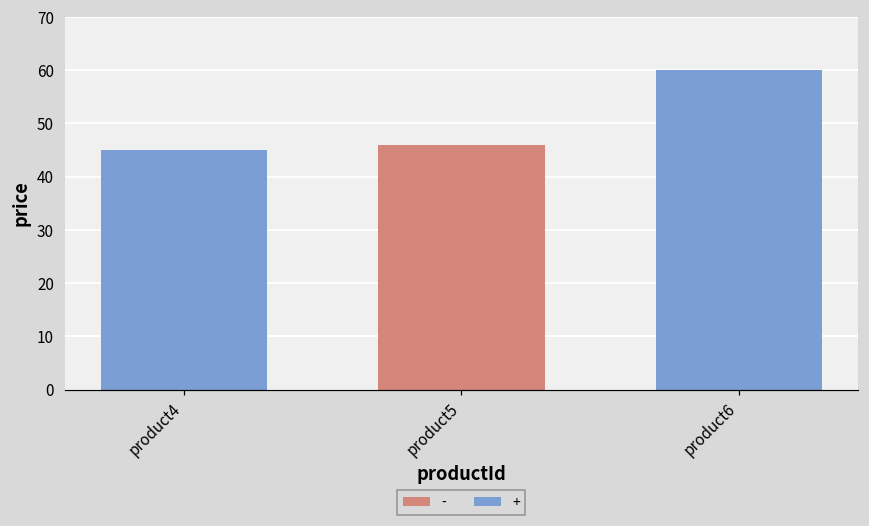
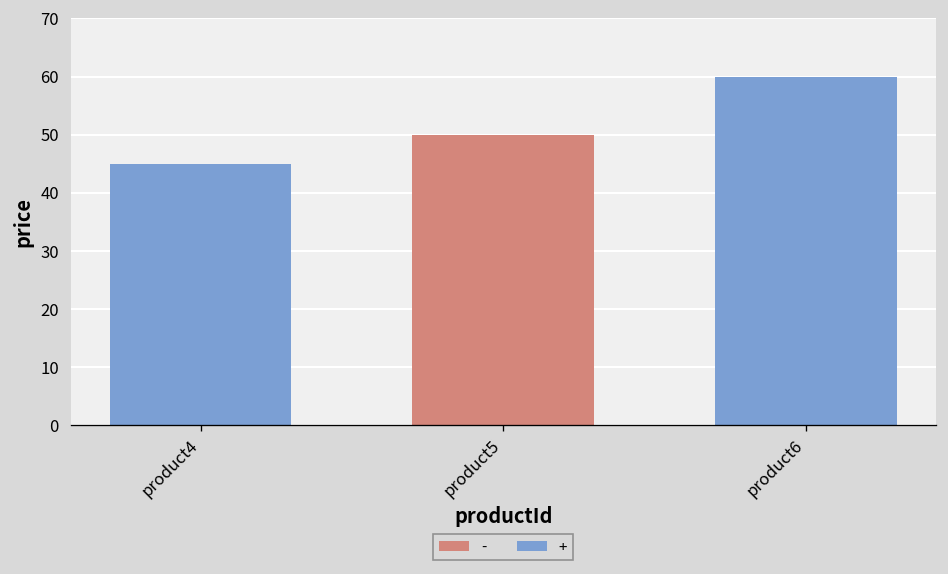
  {
    "product4": 45,
-   "product5": 46,
+   "product5": 50,
    "product6": 60
  }
